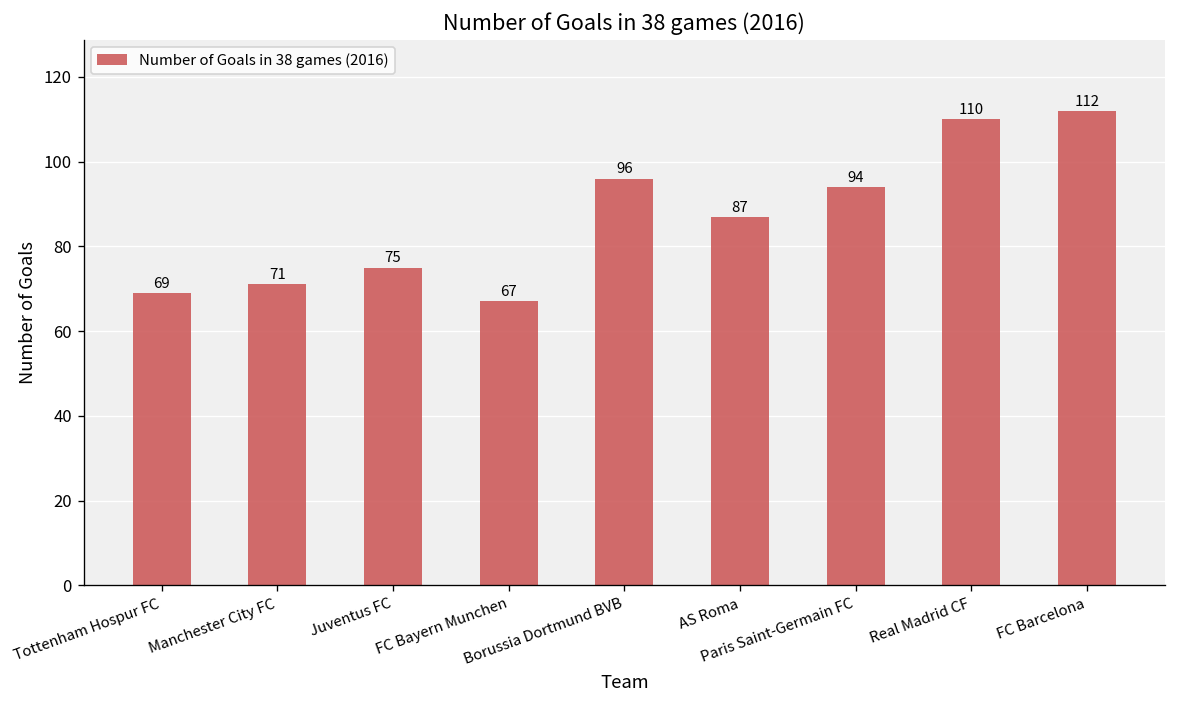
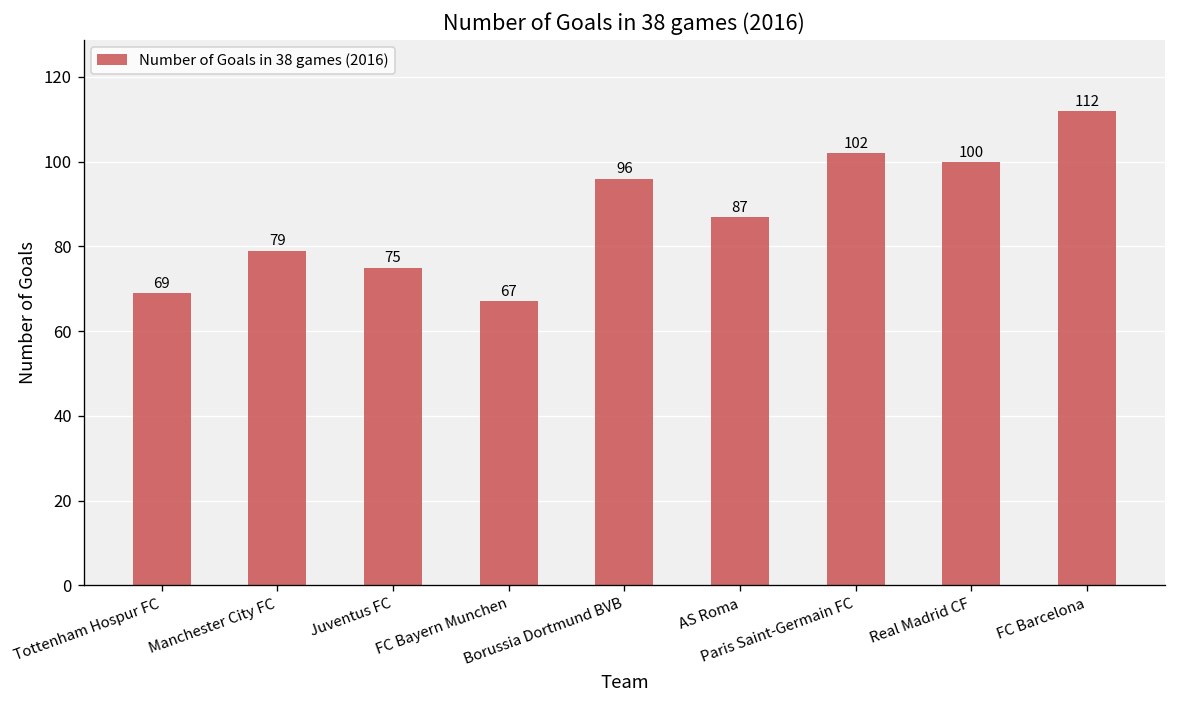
  {
    "Tottenham Hospur FC": 69,
-   "Manchester City FC": 71,
+   "Manchester City FC": 79,
    "Juventus FC": 75,
    "FC Bayern Munchen": 67,
    "Borussia Dortmund BVB": 96,
    "AS Roma": 87,
-   "Paris Saint-Germain FC": 94,
-   "Real Madrid CF": 110,
+   "Paris Saint-Germain FC": 102,
+   "Real Madrid CF": 100,
    "FC Barcelona": 112
  }
